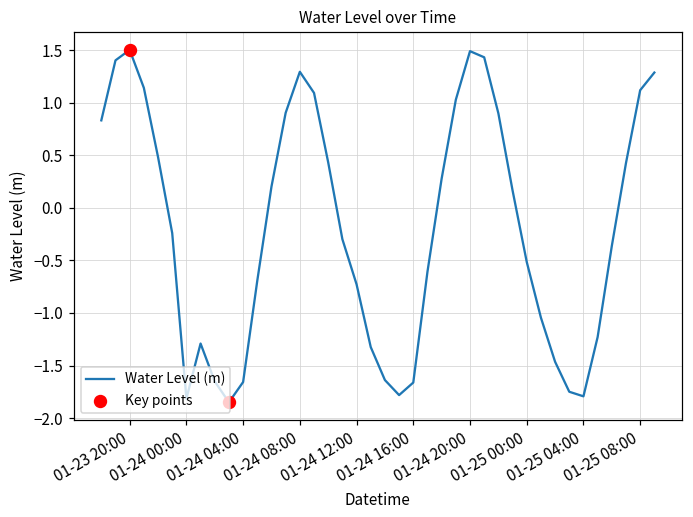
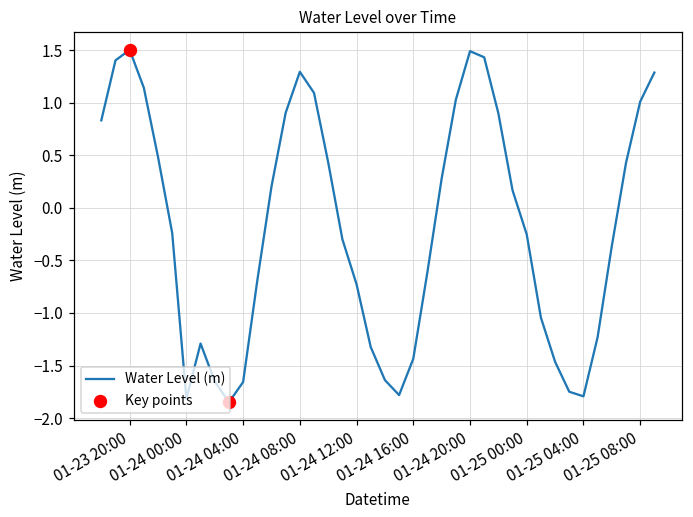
  {
    "Water Level (m)": {
      "01-24 04:00": -1.7,
      "01-24 08:00": 1.3,
      "01-24 12:00": -0.7,
-     "01-24 16:00": -1.7,
+     "01-24 16:00": -1.4,
      "01-24 20:00": 1.5,
-     "01-25 00:00": -0.5,
+     "01-25 00:00": -0.3,
      "01-25 04:00": -1.8,
-     "01-25 08:00": 1.1
+     "01-25 08:00": 1.0
    }
  }
